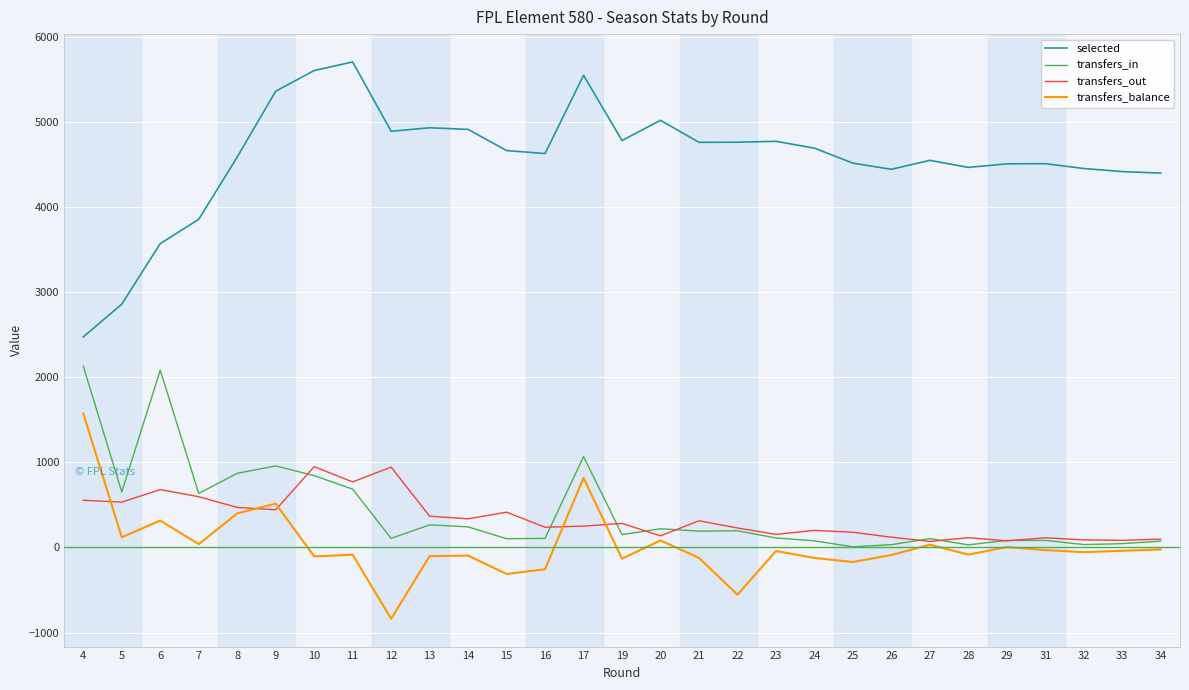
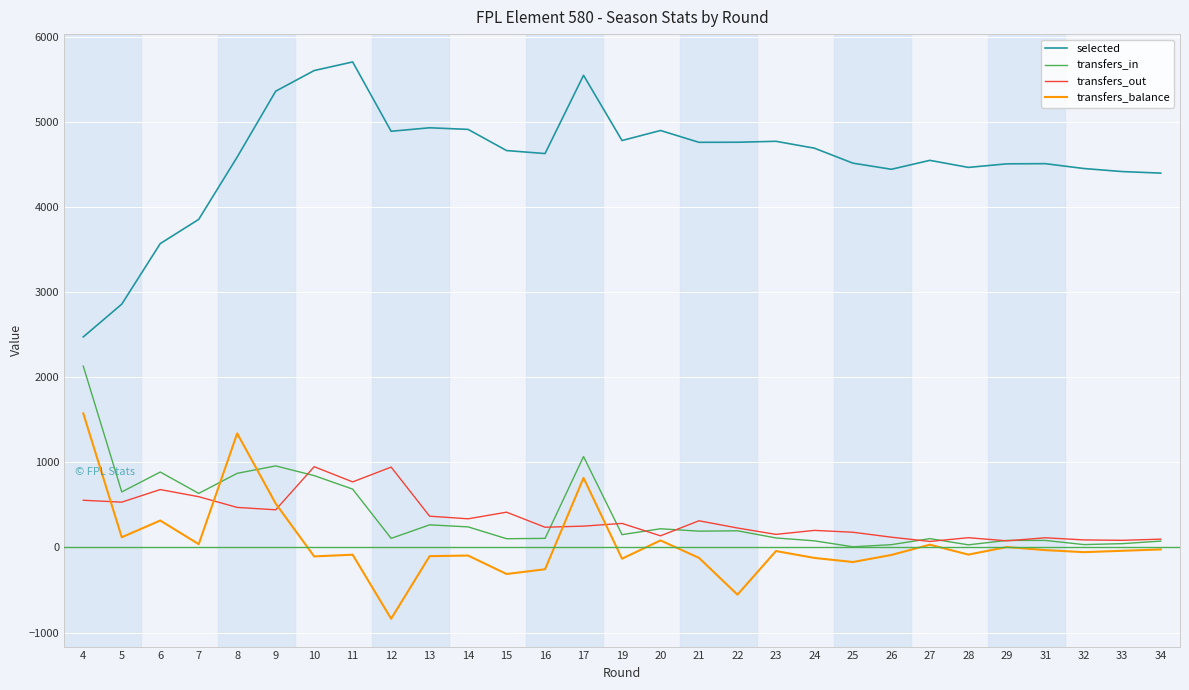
  {
    "selected": {
      "4": 2500,
      "5": 2900,
      "6": 3600,
      "7": 3900,
      "8": 4600,
      "9": 5400,
      "10": 5600,
      "11": 5700,
      "12": 4900,
      "13": 4900,
      "14": 4900,
      "15": 4700,
      "16": 4600,
      "17": 5600,
      "19": 4800,
-     "20": 5000,
+     "20": 4900,
      "21": 4800,
      "22": 4800,
      "23": 4800,
      "24": 4700,
      "25": 4500,
      "26": 4400,
      "27": 4600,
      "28": 4500,
      "29": 4500,
      "31": 4500,
      "32": 4500,
      "33": 4400,
      "34": 4400
    },
    "transfers_in": {
      "4": 2100,
      "5": 700,
-     "6": 2100,
+     "6": 900,
      "7": 600,
      "8": 900,
      "9": 1000,
      "10": 800,
      "11": 700,
      "12": 100,
      "13": 300,
      "14": 200,
      "15": 100,
      "16": 100,
      "17": 1100,
      "19": 200,
      "20": 200,
      "21": 200,
      "22": 200,
      "23": 100,
      "24": 100,
      "25": 0,
      "26": 0,
      "27": 100,
      "28": 0,
      "31": 100,
      "32": 0,
      "33": 0
    },
    "transfers_out": {
      "4": 600,
      "5": 500,
      "6": 700,
      "7": 600,
      "8": 500,
      "9": 400,
      "10": 1000,
      "11": 800,
      "12": 900,
      "13": 400,
      "14": 300,
      "15": 400,
      "16": 200,
      "17": 300,
      "19": 300,
      "20": 100,
      "21": 300,
      "22": 200,
      "23": 200,
      "24": 200,
      "25": 200,
      "26": 100,
      "27": 100,
      "28": 100,
      "31": 100,
      "32": 100,
      "33": 100
    },
    "transfers_balance": {
      "4": 1600,
      "5": 100,
      "6": 300,
      "7": 0,
-     "8": 400,
+     "8": 1300,
      "9": 500,
      "10": -100,
      "11": -100,
      "12": -800,
      "13": -100,
      "14": -100,
      "15": -300,
      "16": -300,
      "17": 800,
      "19": -100,
      "20": 100,
      "21": -100,
      "22": -600,
      "23": 0,
      "24": -100,
      "25": -200,
      "26": -100,
      "27": 0,
      "28": -100,
      "29": 0,
      "31": 0,
      "32": -100,
      "33": 0,
      "34": 0
    }
  }
